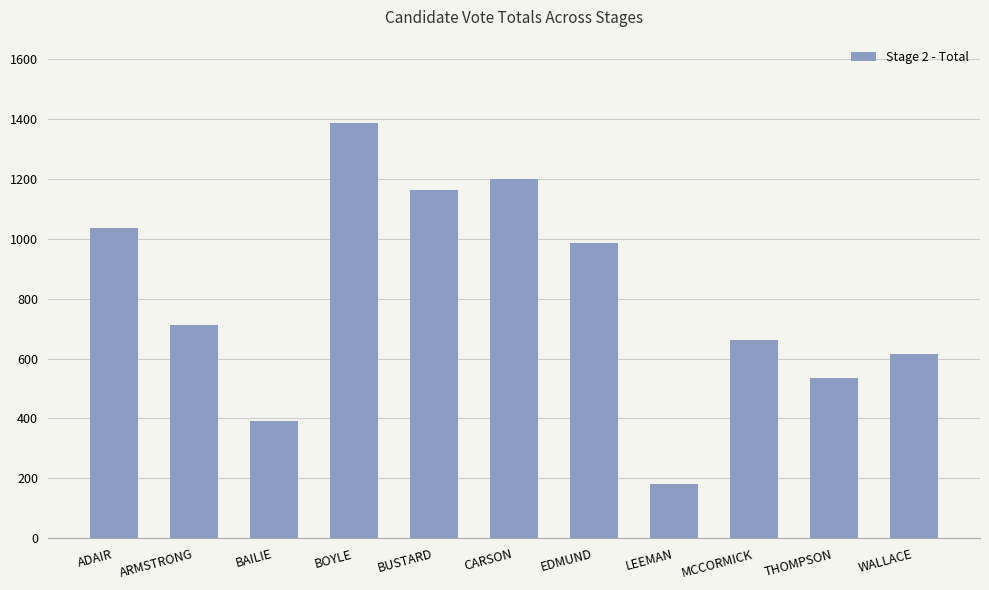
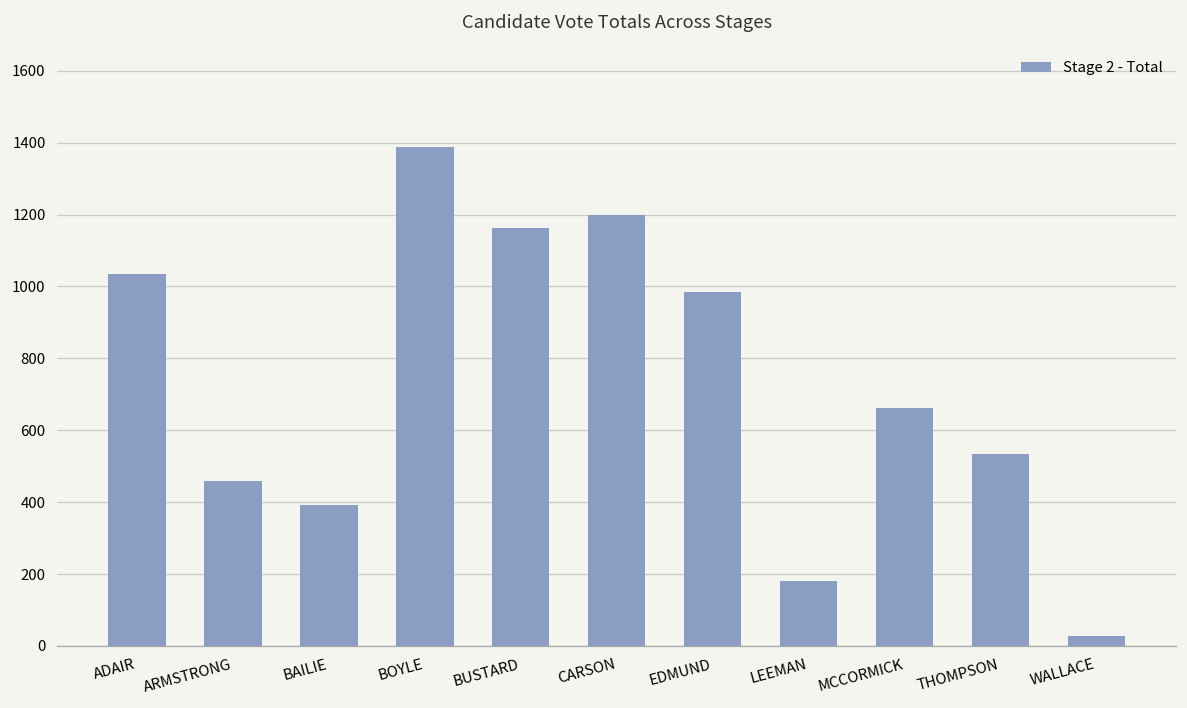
  {
    "ADAIR": 1040,
-   "ARMSTRONG": 710,
+   "ARMSTRONG": 460,
    "BAILIE": 390,
    "BOYLE": 1390,
    "BUSTARD": 1160,
    "CARSON": 1200,
    "EDMUND": 980,
    "LEEMAN": 180,
    "MCCORMICK": 660,
    "THOMPSON": 540,
-   "WALLACE": 620
+   "WALLACE": 30
  }
